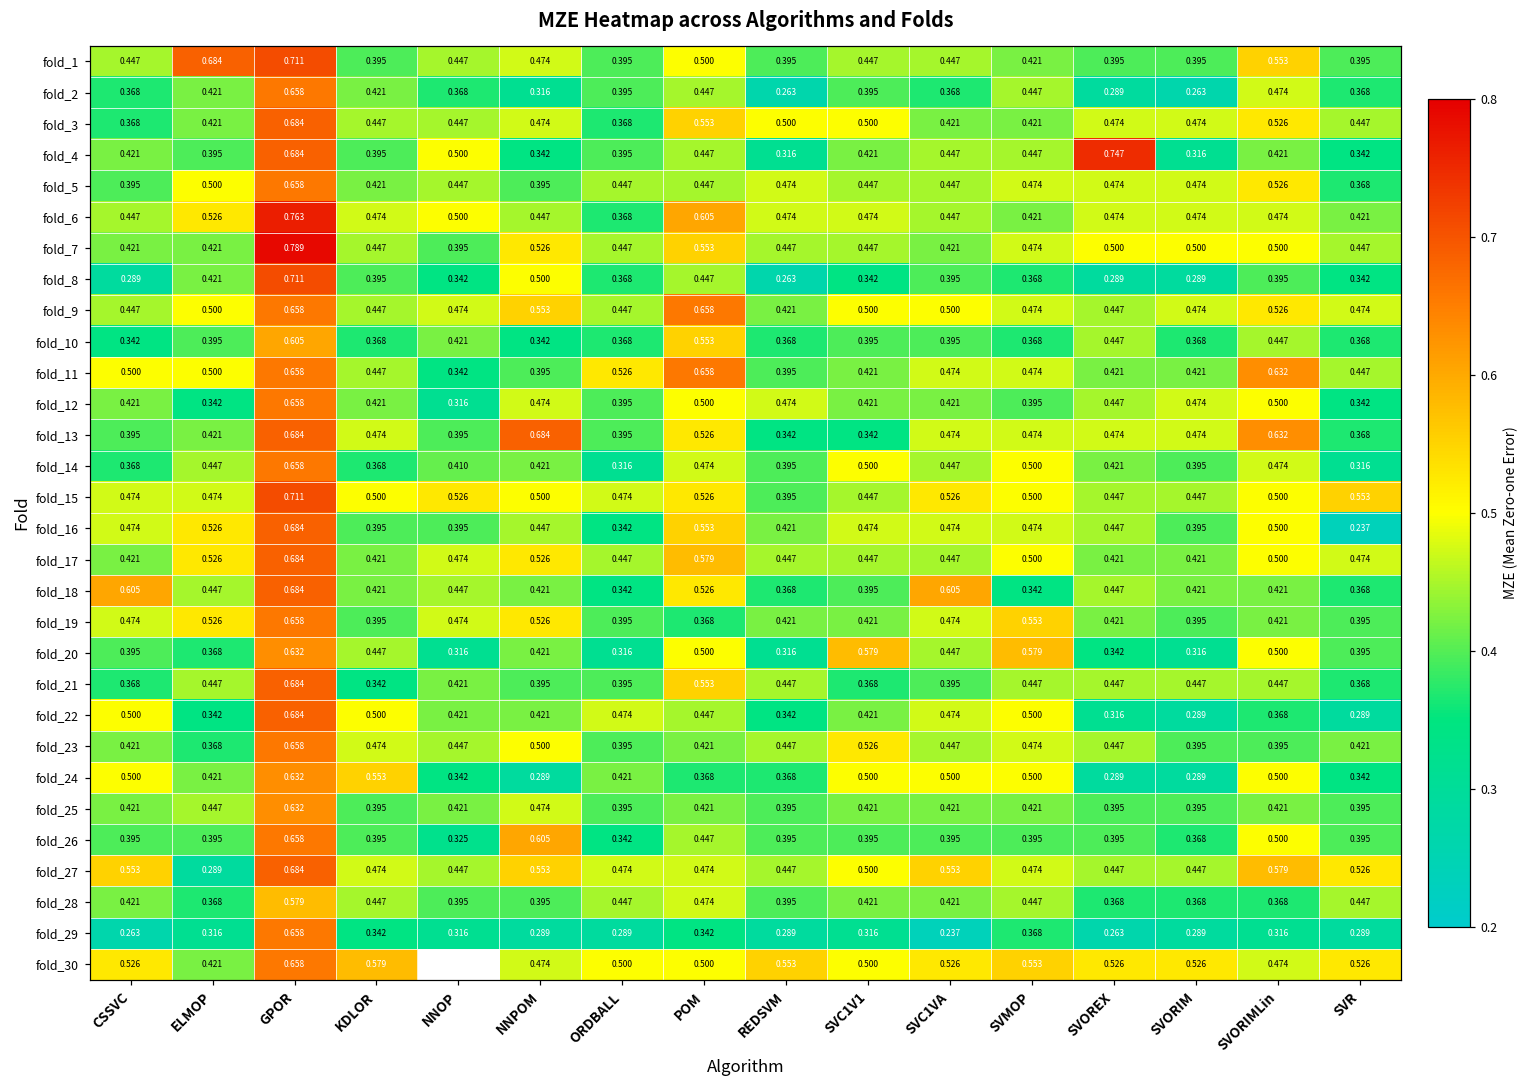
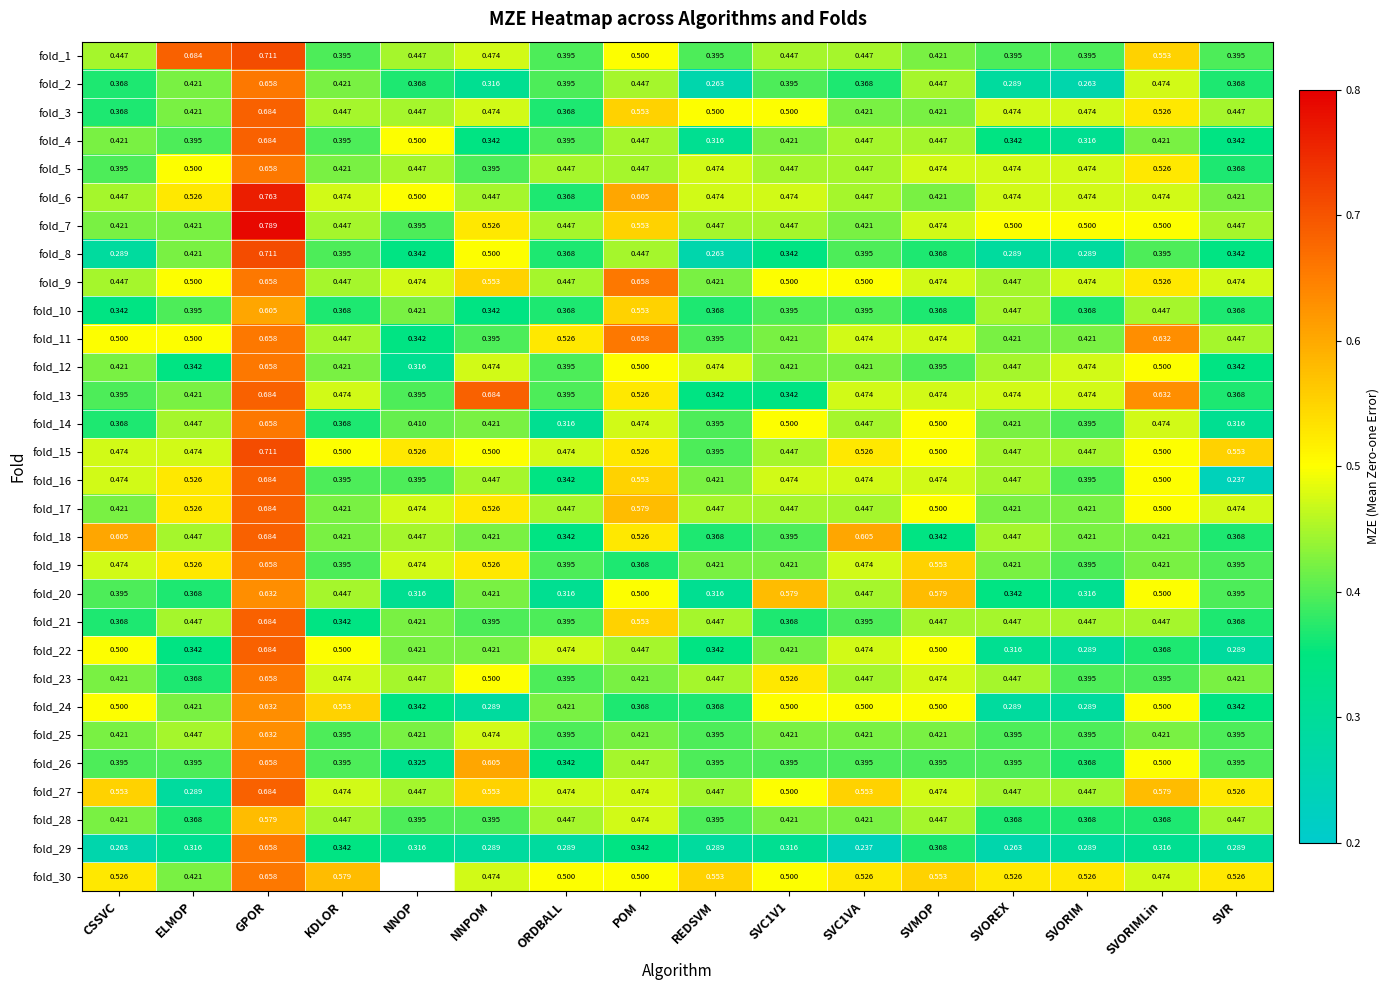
  {
    "fold_4": {
      "CSSVC": 0.421,
      "ELMOP": 0.395,
      "GPOR": 0.684,
      "KDLOR": 0.395,
      "NNOP": 0.500,
      "NNPOM": 0.342,
      "ORDBALL": 0.395,
      "POM": 0.447,
      "REDSVM": 0.316,
      "SVC1V1": 0.421,
      "SVC1VA": 0.447,
      "SVMOP": 0.447,
-     "SVOREX": 0.747,
+     "SVOREX": 0.342,
      "SVORIM": 0.316,
      "SVORIMLin": 0.421,
      "SVR": 0.342
    }
  }
